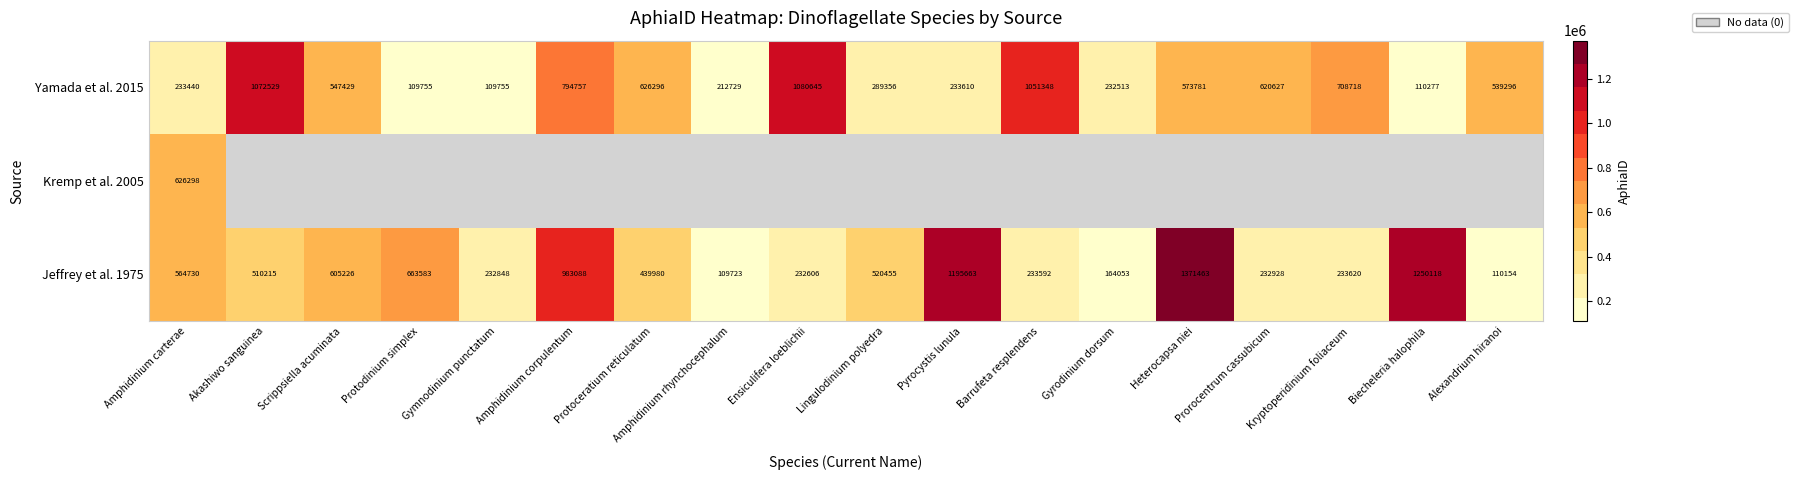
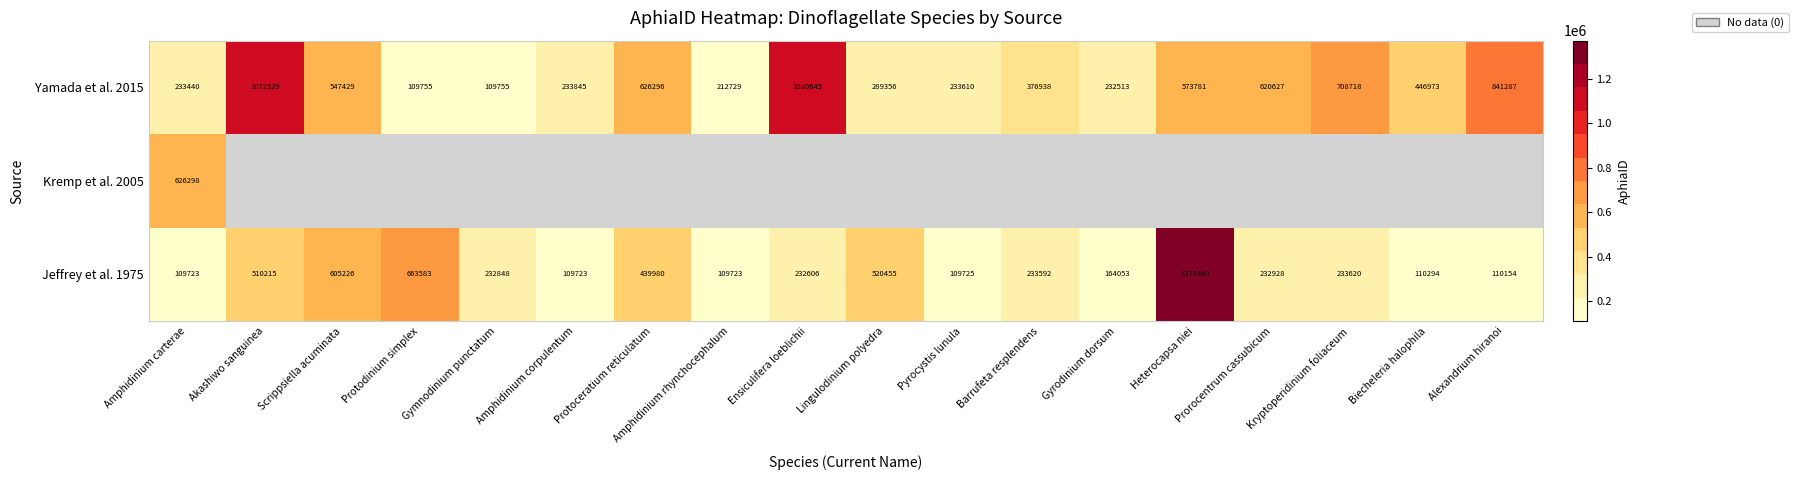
  {
    "Yamada et al. 2015": {
      "Amphidinium carterae": 233440,
      "Akashiwo sanguinea": 1072529,
      "Scrippsiella acuminata": 547429,
      "Protodinium simplex": 109755,
      "Gymnodinium punctatum": 109755,
-     "Amphidinium corpulentum": 794757,
+     "Amphidinium corpulentum": 233845,
      "Protoceratium reticulatum": 626296,
      "Amphidinium rhynchocephalum": 212729,
      "Ensiculifera loeblichii": 1080645,
      "Lingulodinium polyedra": 289356,
      "Pyrocystis lunula": 233610,
-     "Barrufeta resplendens": 1051348,
+     "Barrufeta resplendens": 376938,
      "Gyrodinium dorsum": 232513,
      "Heterocapsa niei": 573781,
      "Prorocentrum cassubicum": 620627,
      "Kryptoperidinium foliaceum": 708718,
-     "Biecheleria halophila": 110277,
-     "Alexandrium hiranoi": 539296
+     "Biecheleria halophila": 446973,
+     "Alexandrium hiranoi": 841287
    },
    "Kremp et al. 2005": {
      "Amphidinium carterae": 626298
    },
    "Jeffrey et al. 1975": {
-     "Amphidinium carterae": 564730,
+     "Amphidinium carterae": 109723,
      "Akashiwo sanguinea": 510215,
      "Scrippsiella acuminata": 605226,
      "Protodinium simplex": 663583,
      "Gymnodinium punctatum": 232848,
-     "Amphidinium corpulentum": 983088,
+     "Amphidinium corpulentum": 109723,
      "Protoceratium reticulatum": 439980,
      "Amphidinium rhynchocephalum": 109723,
      "Ensiculifera loeblichii": 232606,
      "Lingulodinium polyedra": 520455,
-     "Pyrocystis lunula": 1195663,
+     "Pyrocystis lunula": 109725,
      "Barrufeta resplendens": 233592,
      "Gyrodinium dorsum": 164053,
      "Heterocapsa niei": 1371463,
      "Prorocentrum cassubicum": 232928,
      "Kryptoperidinium foliaceum": 233620,
-     "Biecheleria halophila": 1250118,
+     "Biecheleria halophila": 110294,
      "Alexandrium hiranoi": 110154
    }
  }
